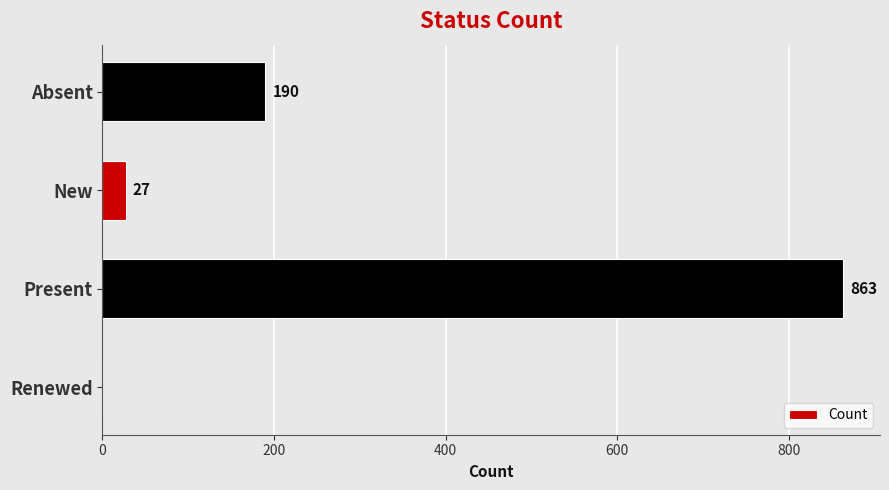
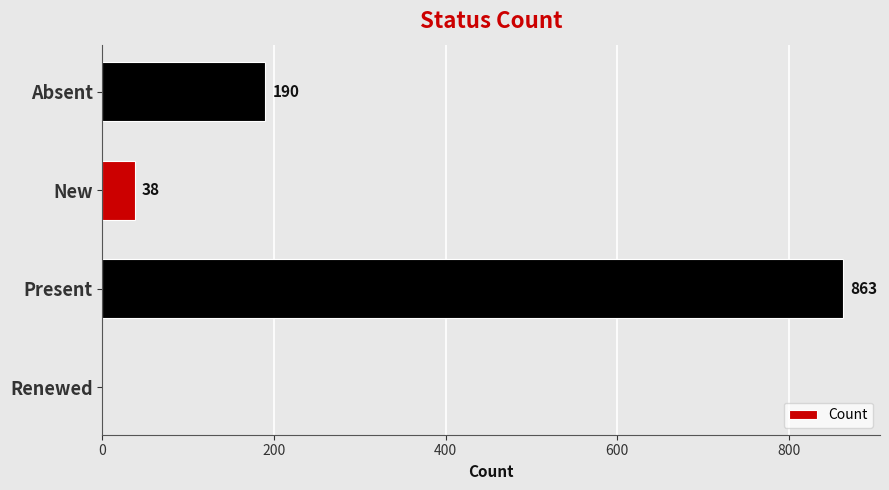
  {
    "Absent": 190,
-   "New": 27,
+   "New": 38,
    "Present": 863
  }
